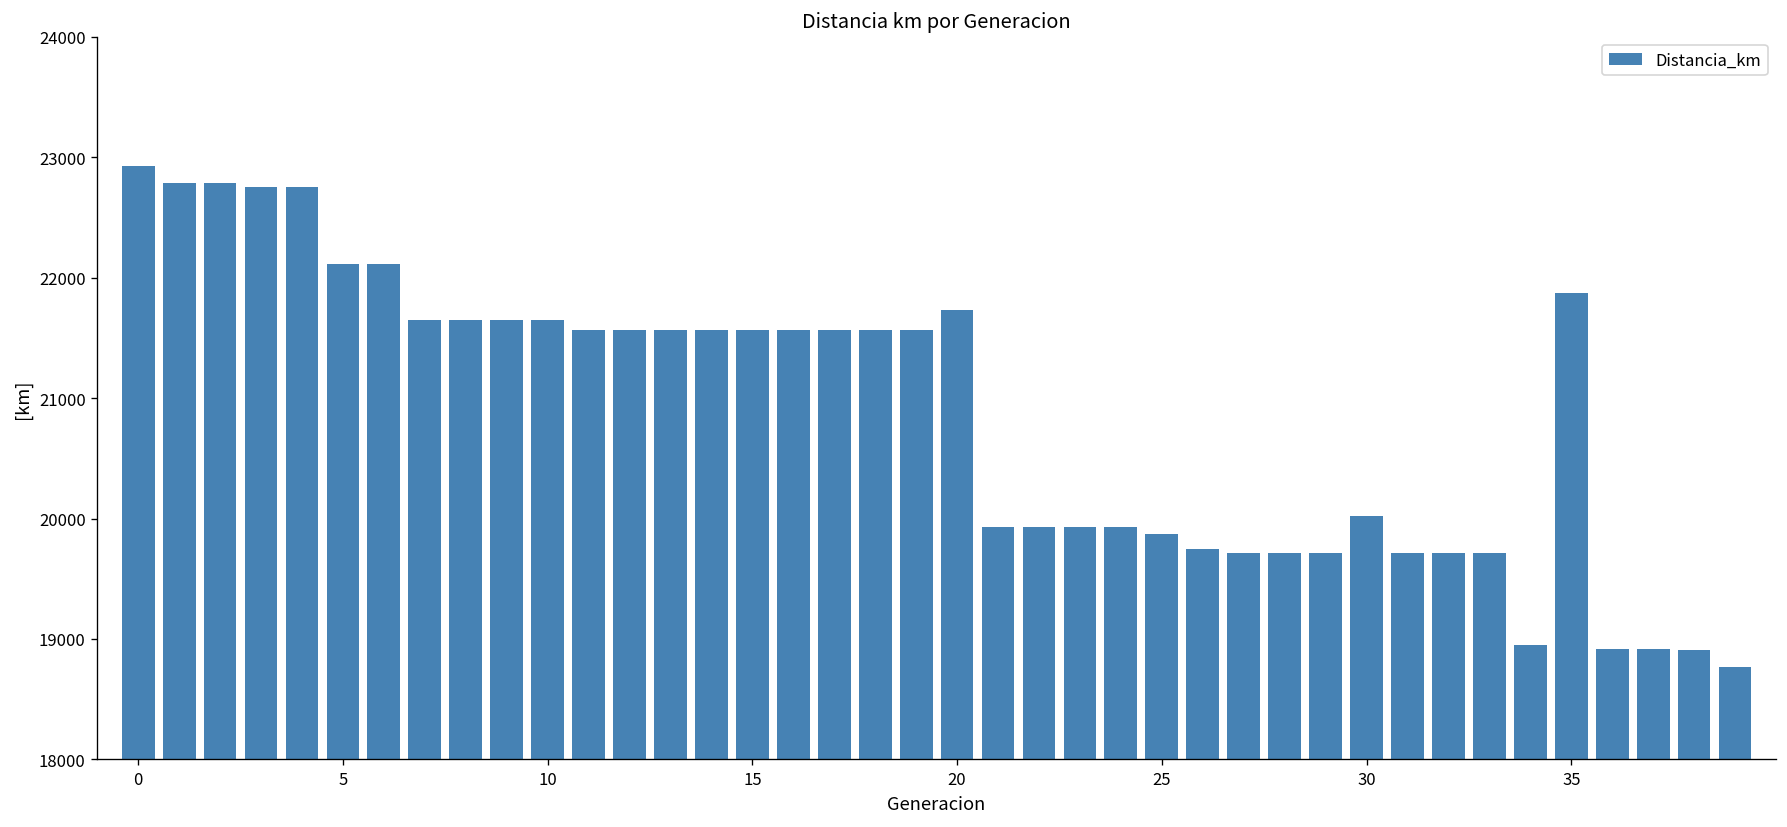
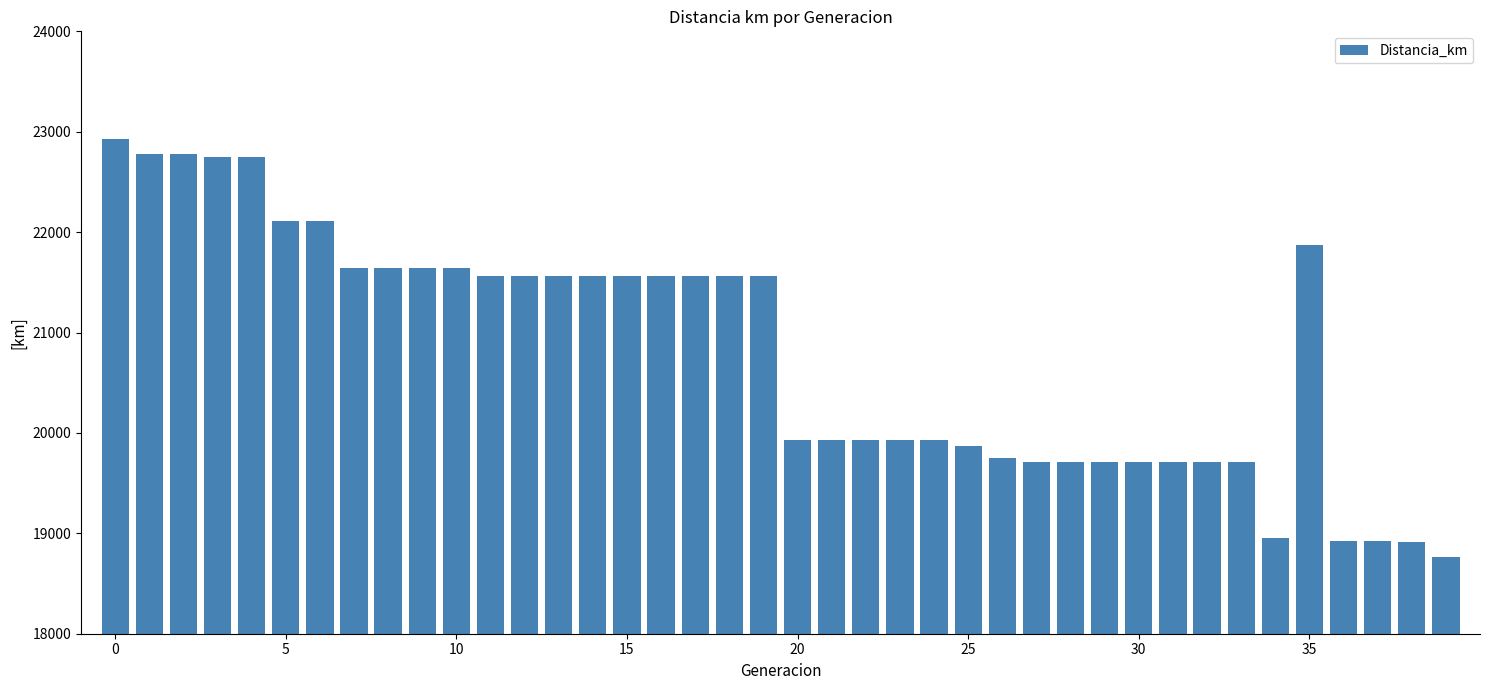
  {
    "0": 22930,
    "5": 22110,
    "10": 21650,
    "15": 21570,
-   "20": 21730,
+   "20": 19930,
    "25": 19870,
-   "30": 20020,
+   "30": 19720,
    "35": 21870
  }
